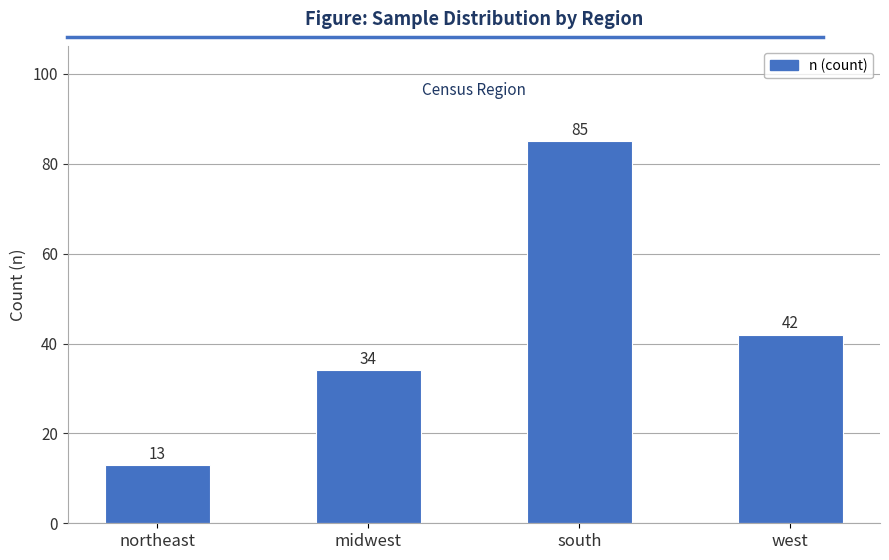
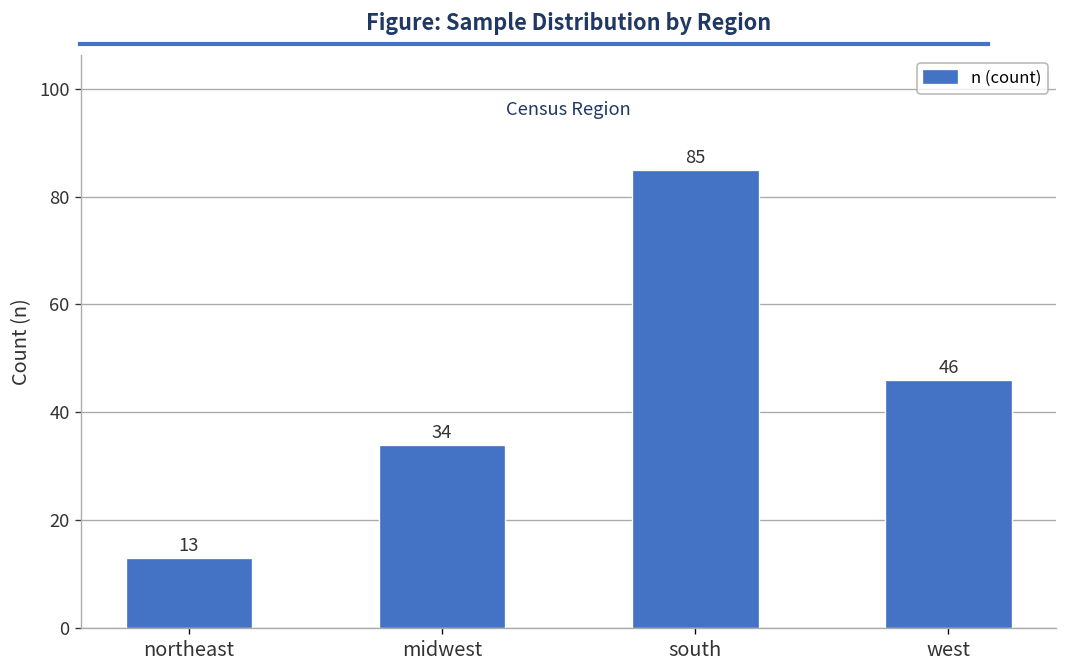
  {
    "northeast": 13,
    "midwest": 34,
    "south": 85,
-   "west": 42
+   "west": 46
  }
